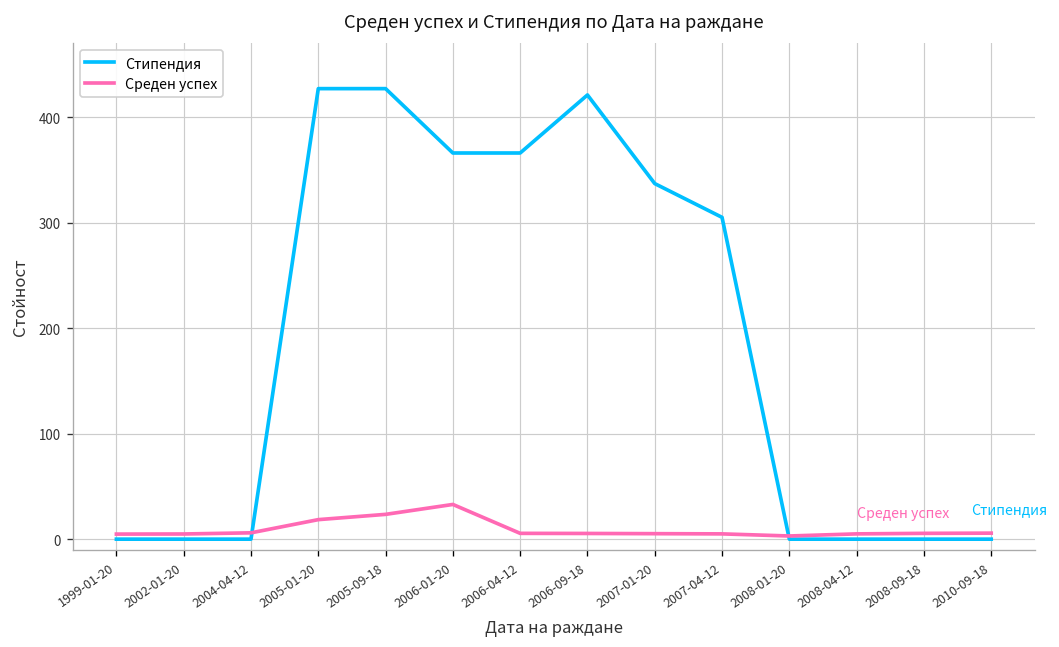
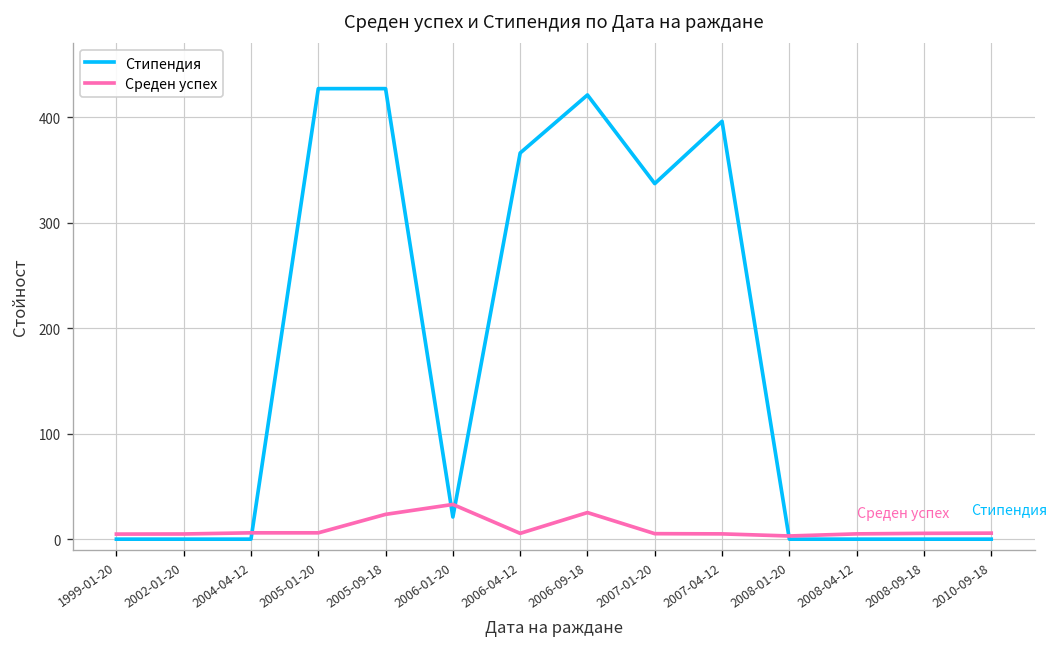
  {
    "Стипендия": {
      "1999-01-20": 0,
      "2002-01-20": 0,
      "2004-04-12": 0,
      "2005-01-20": 430,
      "2005-09-18": 430,
-     "2006-01-20": 370,
+     "2006-01-20": 20,
      "2006-04-12": 370,
      "2006-09-18": 420,
      "2007-01-20": 340,
-     "2007-04-12": 310,
+     "2007-04-12": 400,
      "2008-01-20": 0,
      "2008-04-12": 0,
      "2008-09-18": 0,
      "2010-09-18": 0
    },
    "Среден успех": {
      "1999-01-20": 0,
      "2002-01-20": 0,
      "2004-04-12": 10,
-     "2005-01-20": 20,
+     "2005-01-20": 10,
      "2005-09-18": 20,
      "2006-01-20": 30,
      "2006-04-12": 10,
-     "2006-09-18": 10,
+     "2006-09-18": 30,
      "2007-01-20": 10,
      "2007-04-12": 10,
      "2008-01-20": 0,
      "2008-04-12": 10,
      "2008-09-18": 10,
      "2010-09-18": 10
    }
  }
